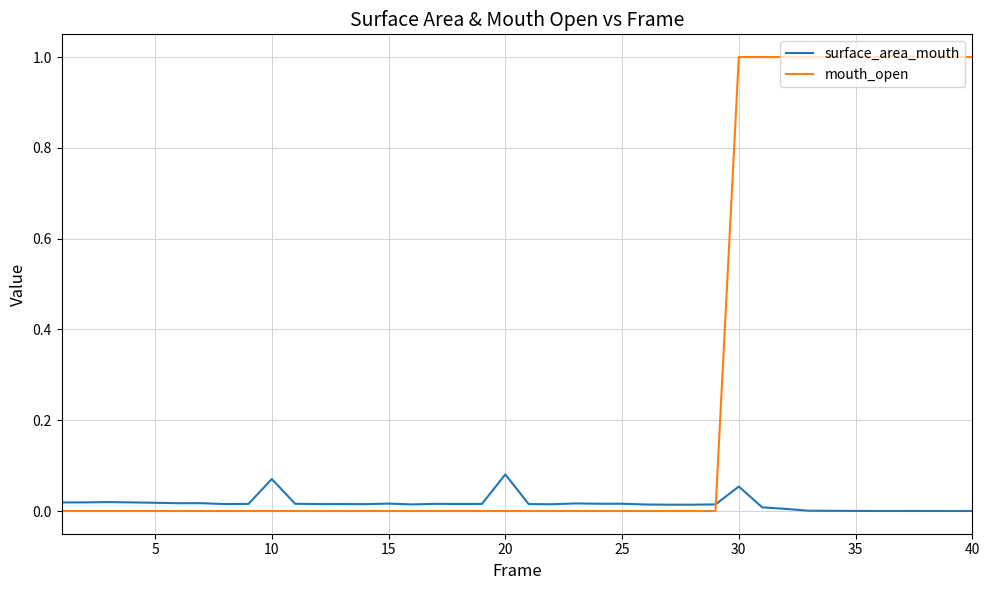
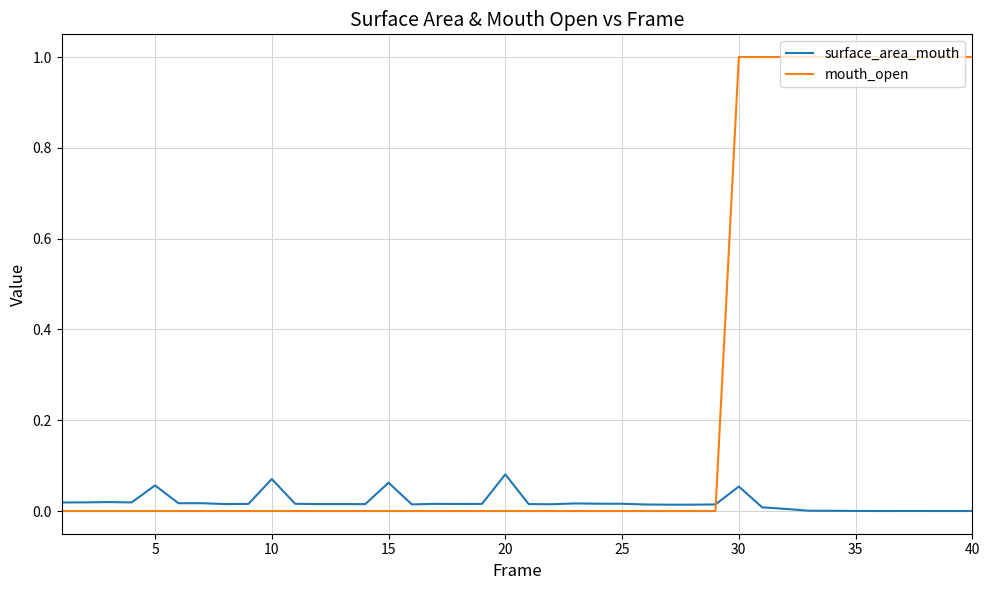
  {
    "surface_area_mouth": {
-     "5": 0.02,
+     "5": 0.06,
      "10": 0.07,
-     "15": 0.02,
+     "15": 0.06,
      "20": 0.08,
      "25": 0.02,
      "30": 0.05,
      "35": 0.00,
      "40": 0.00
    },
    "mouth_open": {
      "5": 0.00,
      "10": 0.00,
      "15": 0.00,
      "20": 0.00,
      "25": 0.00,
      "30": 1.00,
      "40": 1.00
    }
  }
